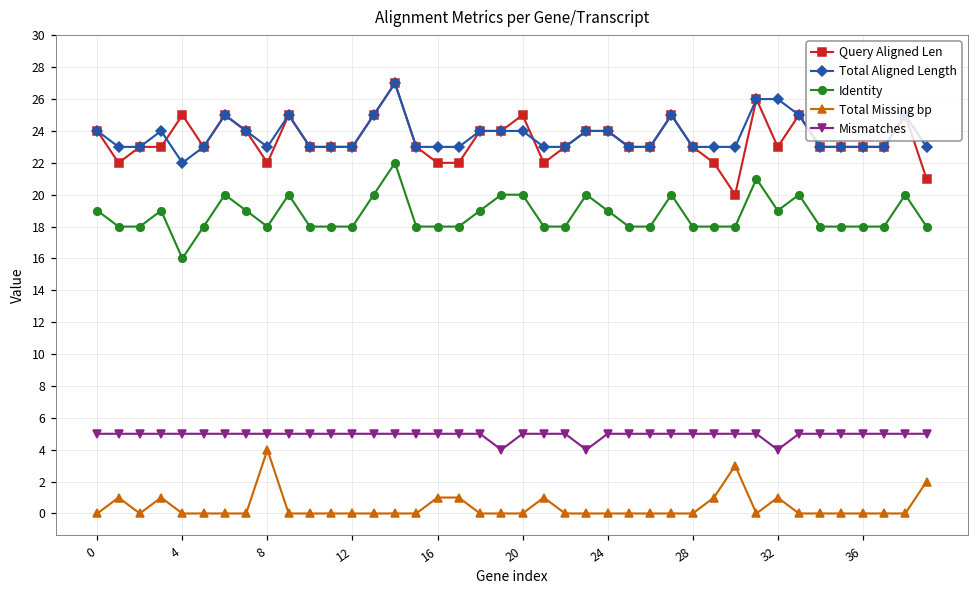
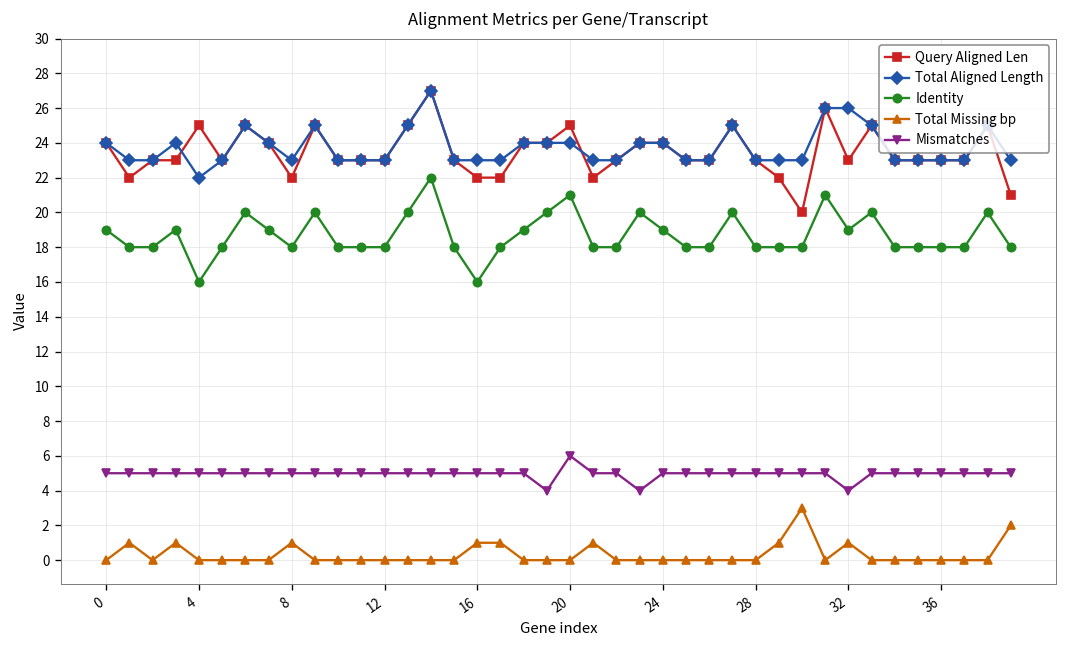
  {
    "Query Aligned Len": {
      "4": 25,
      "8": 22,
      "16": 22,
      "20": 25,
      "32": 23
    },
    "Total Aligned Length": {
      "4": 22,
      "8": 23,
      "16": 23,
      "20": 24,
      "32": 26
    },
    "Identity": {
      "0": 19,
      "4": 16,
      "8": 18,
      "12": 18,
-     "16": 18,
-     "20": 20,
+     "16": 16,
+     "20": 21,
      "24": 19,
      "28": 18,
      "32": 19,
      "36": 18
    },
    "Total Missing bp": {
      "0": 0,
      "4": 0,
-     "8": 4,
+     "8": 1,
      "12": 0,
      "16": 1,
      "20": 0,
      "24": 0,
      "28": 0,
      "32": 1,
      "36": 0
    },
    "Mismatches": {
      "0": 5,
      "4": 5,
      "8": 5,
      "12": 5,
      "16": 5,
-     "20": 5,
+     "20": 6,
      "24": 5,
      "28": 5,
      "32": 4,
      "36": 5
    }
  }
